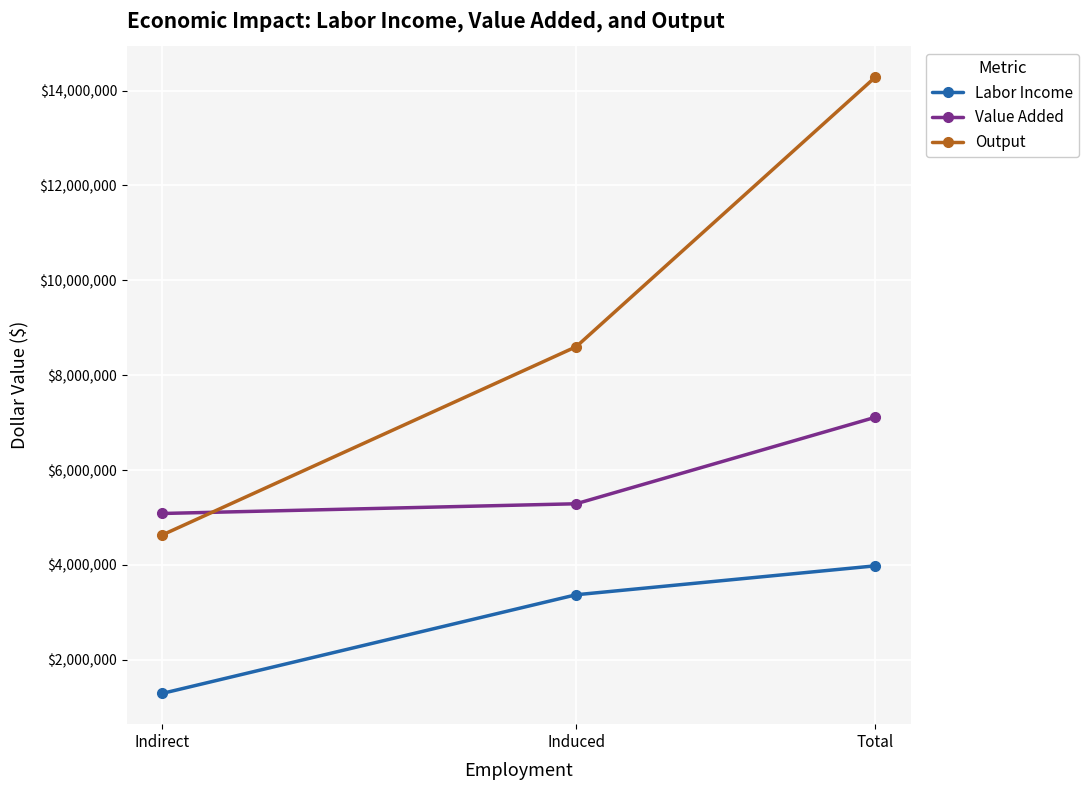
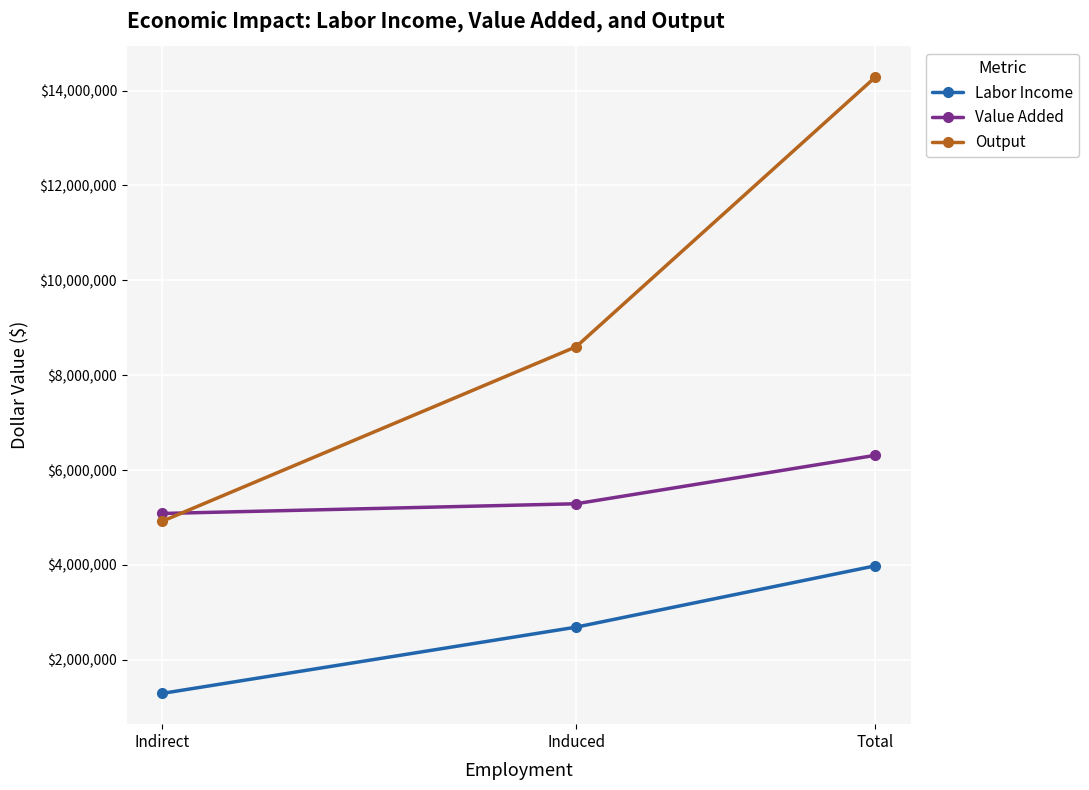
  {
    "Labor Income": {
      "Indirect": "$1,300,000",
-     "Induced": "$3,400,000",
+     "Induced": "$2,700,000",
      "Total": "$4,000,000"
    },
    "Value Added": {
      "Indirect": "$5,100,000",
      "Induced": "$5,300,000",
-     "Total": "$7,100,000"
+     "Total": "$6,300,000"
    },
    "Output": {
-     "Indirect": "$4,600,000",
+     "Indirect": "$4,900,000",
      "Induced": "$8,600,000",
      "Total": "$14,300,000"
    }
  }
